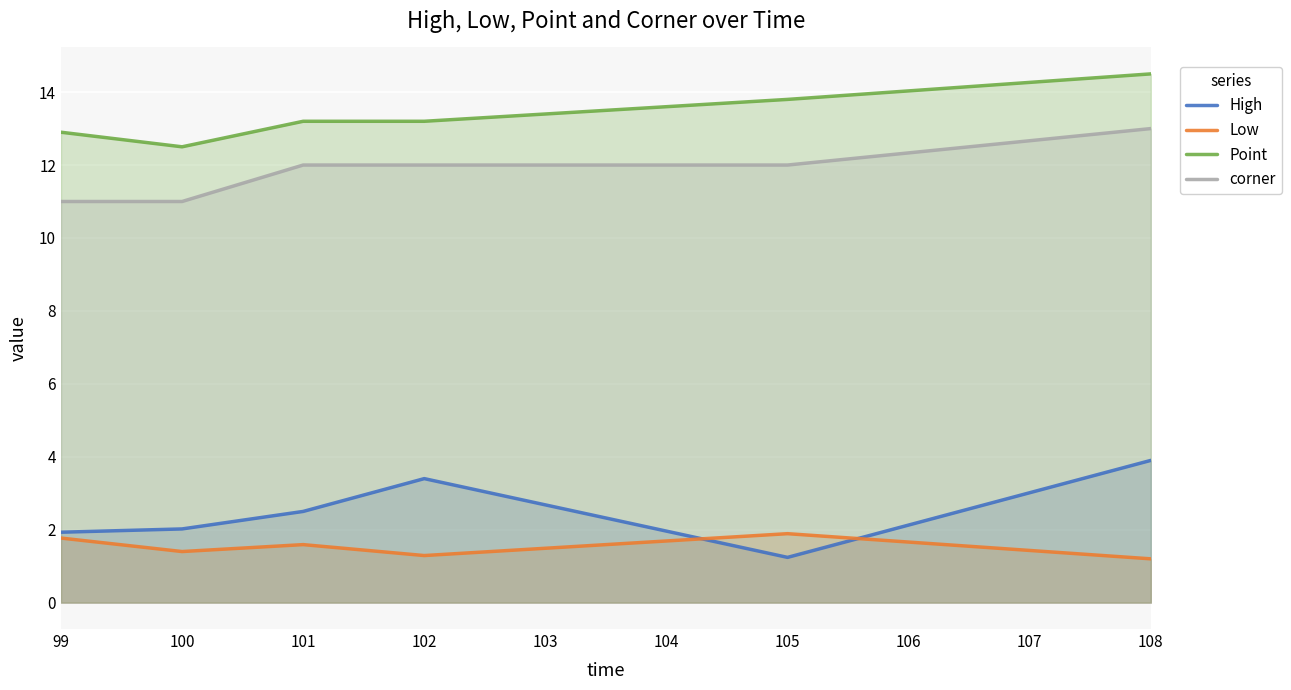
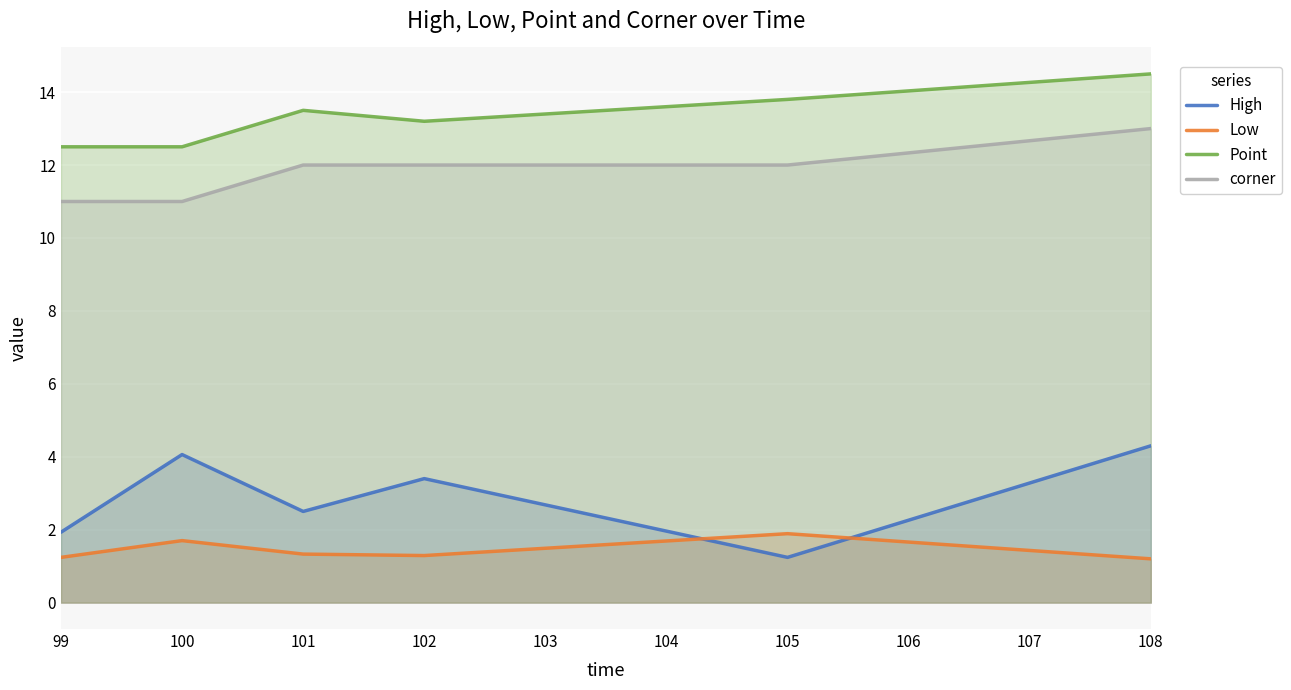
  {
    "High": {
      "99": 1.9,
-     "100": 2.0,
+     "100": 4.1,
      "101": 2.5,
      "102": 3.4,
      "105": 1.2,
-     "108": 3.9
+     "108": 4.3
    },
    "Low": {
-     "99": 1.8,
-     "100": 1.4,
-     "101": 1.6,
+     "99": 1.2,
+     "100": 1.7,
+     "101": 1.3,
      "102": 1.3,
      "105": 1.9,
      "108": 1.2
    },
    "Point": {
-     "99": 12.9,
+     "99": 12.5,
      "100": 12.5,
-     "101": 13.2,
+     "101": 13.5,
      "102": 13.2,
      "105": 13.8,
      "108": 14.5
    },
    "corner": {
      "99": 11.0,
      "100": 11.0,
      "101": 12.0,
      "102": 12.0,
      "105": 12.0,
      "108": 13.0
    }
  }
